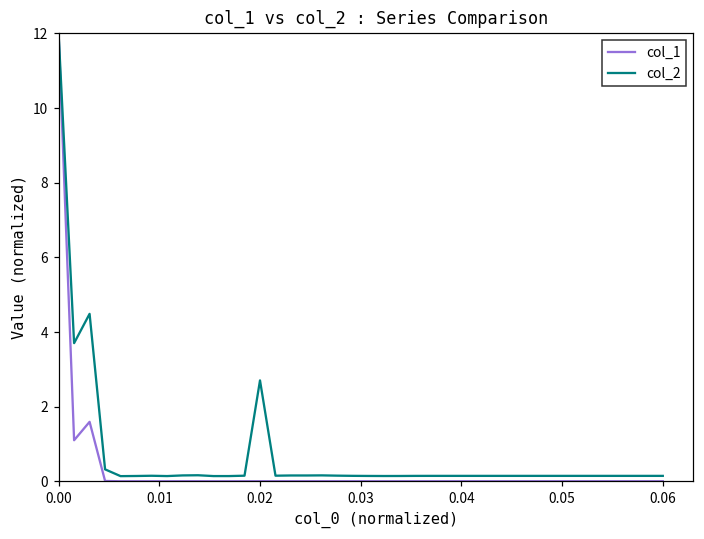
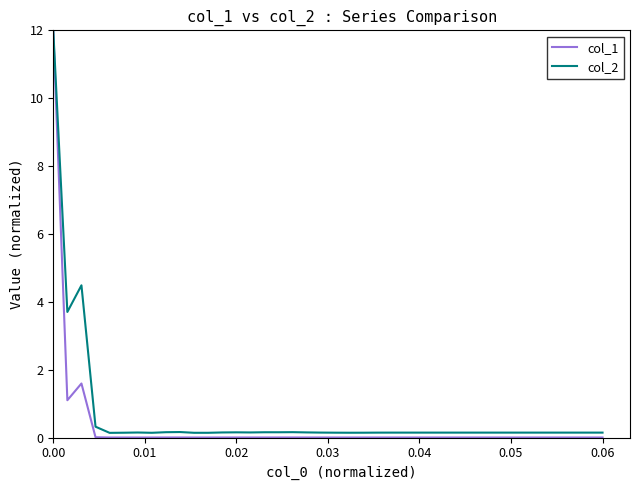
  {
    "col_1": {
      "0.02": 0.0,
      "0.04": 0.0,
      "0.06": 0.0
    },
    "col_2": {
-     "0.02": 2.7,
+     "0.02": 0.2,
      "0.04": 0.1,
      "0.06": 0.1
    }
  }
